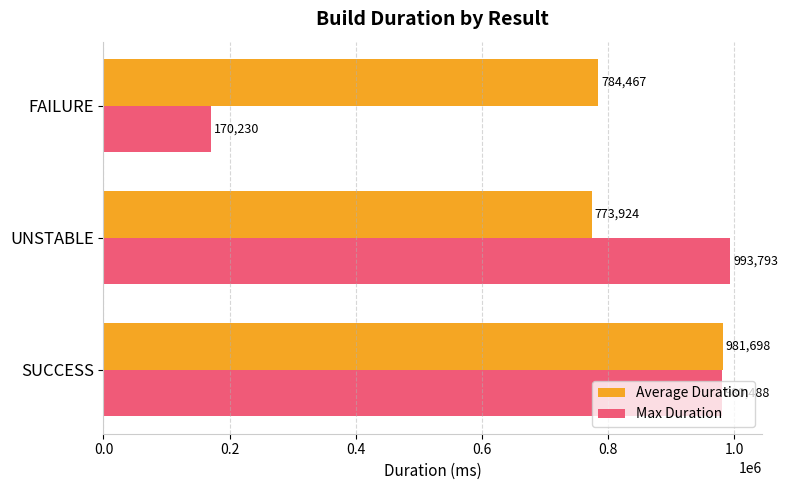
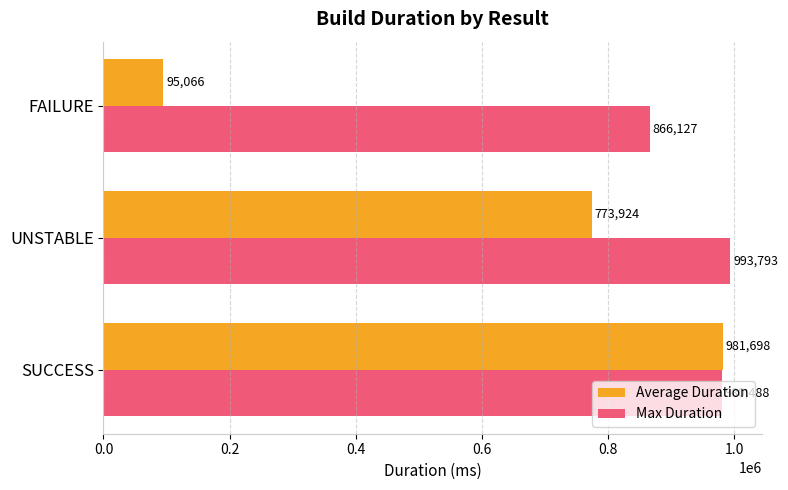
  {
    "Average Duration": {
-     "FAILURE": "784,467",
+     "FAILURE": "95,066",
      "UNSTABLE": "773,924",
      "SUCCESS": "981,698"
    },
    "Max Duration": {
-     "FAILURE": "170,230",
+     "FAILURE": "866,127",
      "UNSTABLE": "993,793"
    }
  }
